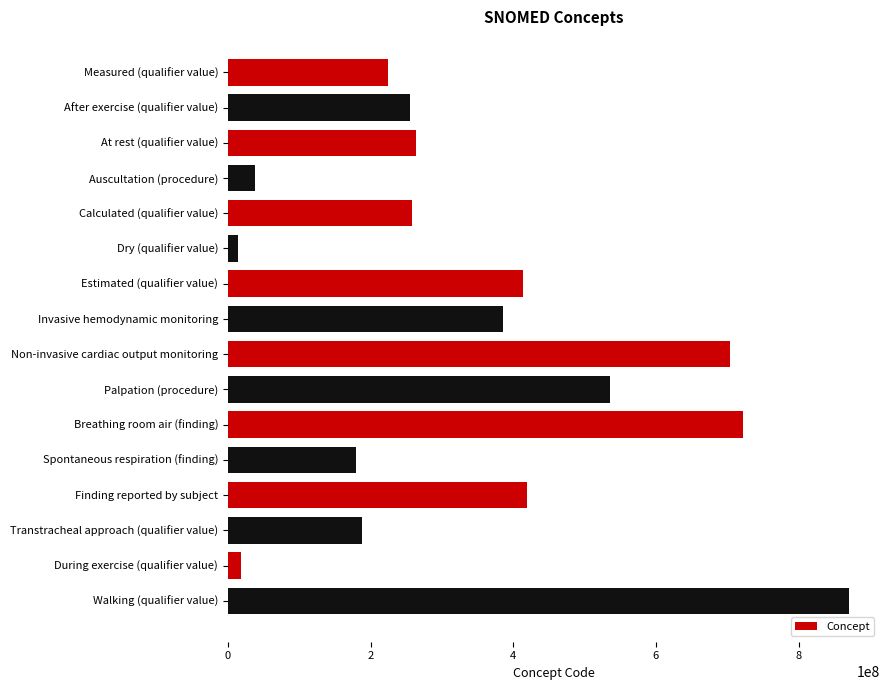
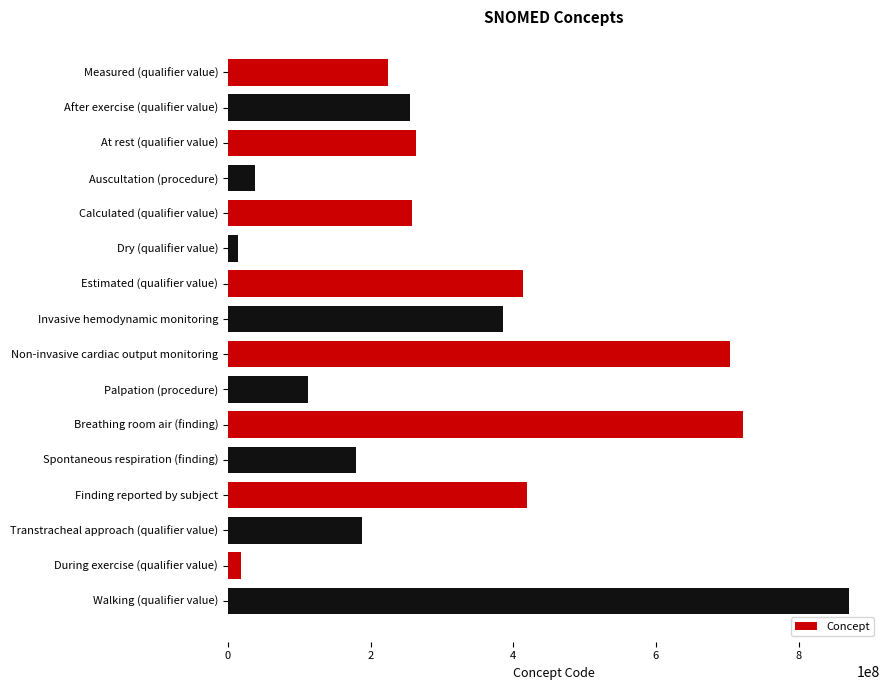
  {
    "Measured (qualifier value)": 220000000,
    "After exercise (qualifier value)": 260000000,
    "At rest (qualifier value)": 260000000,
    "Auscultation (procedure)": 40000000,
    "Calculated (qualifier value)": 260000000,
    "Dry (qualifier value)": 10000000,
    "Estimated (qualifier value)": 410000000,
    "Invasive hemodynamic monitoring": 390000000,
    "Non-invasive cardiac output monitoring": 700000000,
-   "Palpation (procedure)": 540000000,
+   "Palpation (procedure)": 110000000,
    "Breathing room air (finding)": 720000000,
    "Spontaneous respiration (finding)": 180000000,
    "Finding reported by subject": 420000000,
    "Transtracheal approach (qualifier value)": 190000000,
    "During exercise (qualifier value)": 20000000,
    "Walking (qualifier value)": 870000000
  }
